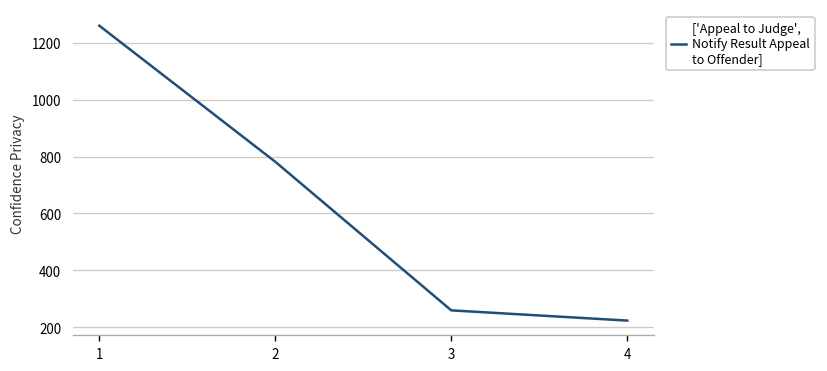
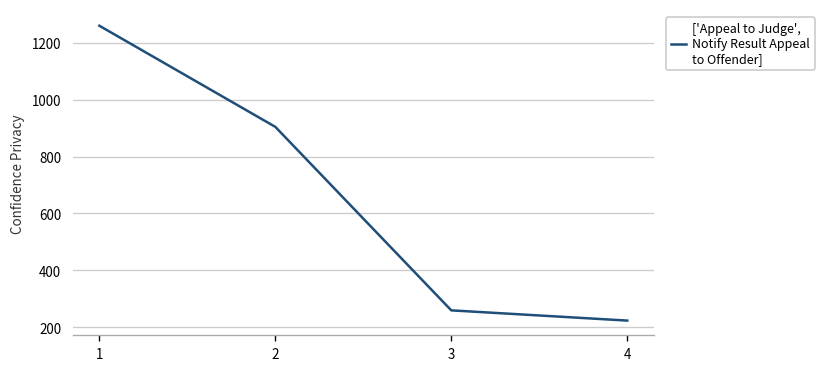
  {
    "1": 1260,
-   "2": 780,
+   "2": 900,
    "3": 260,
    "4": 220
  }
